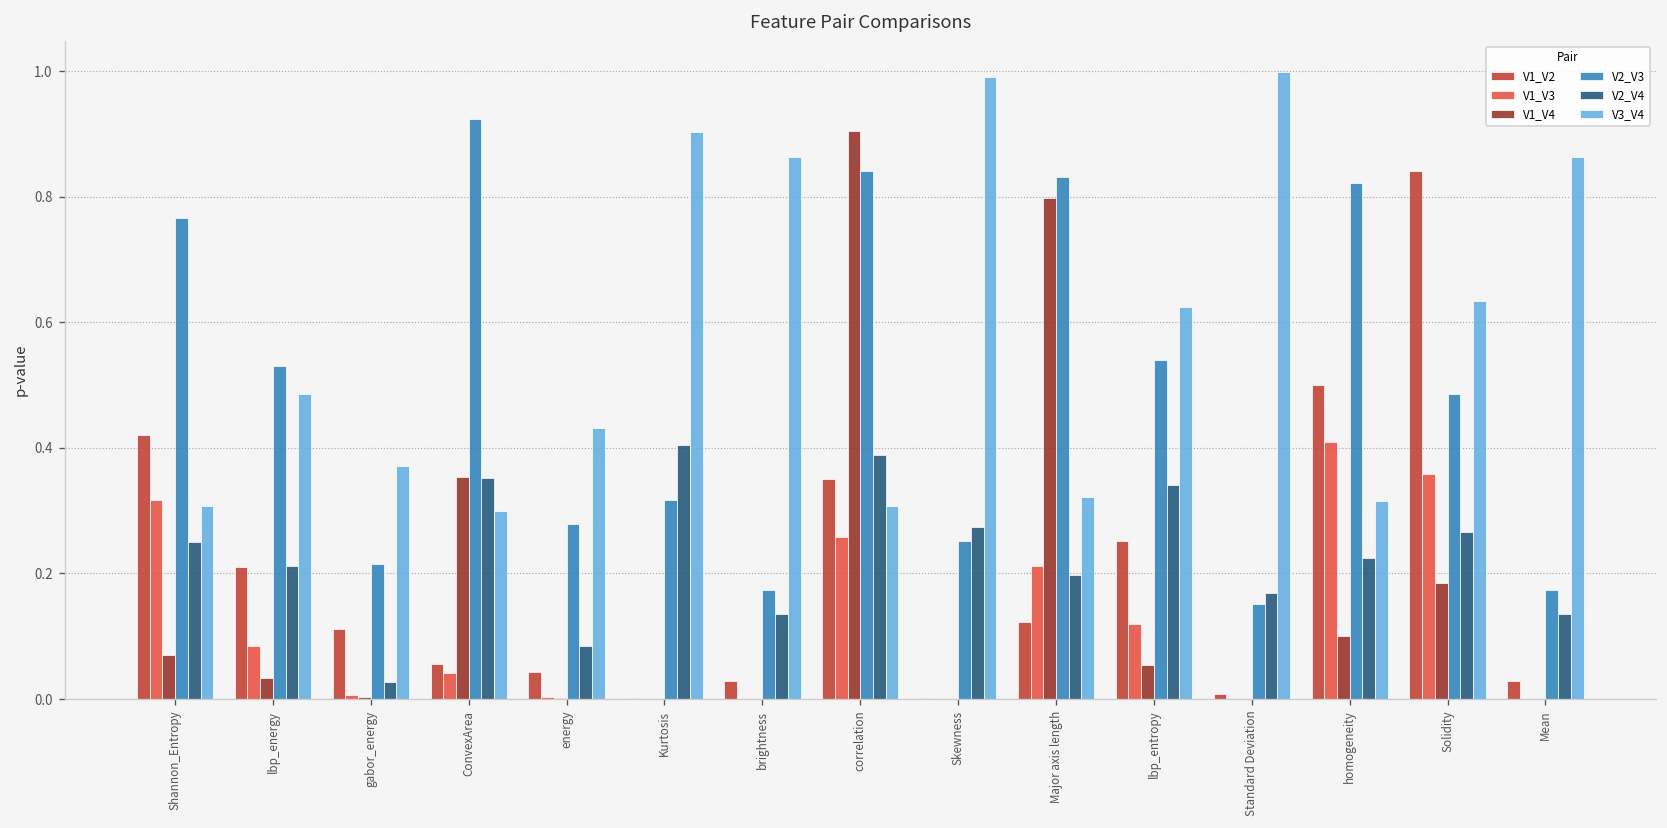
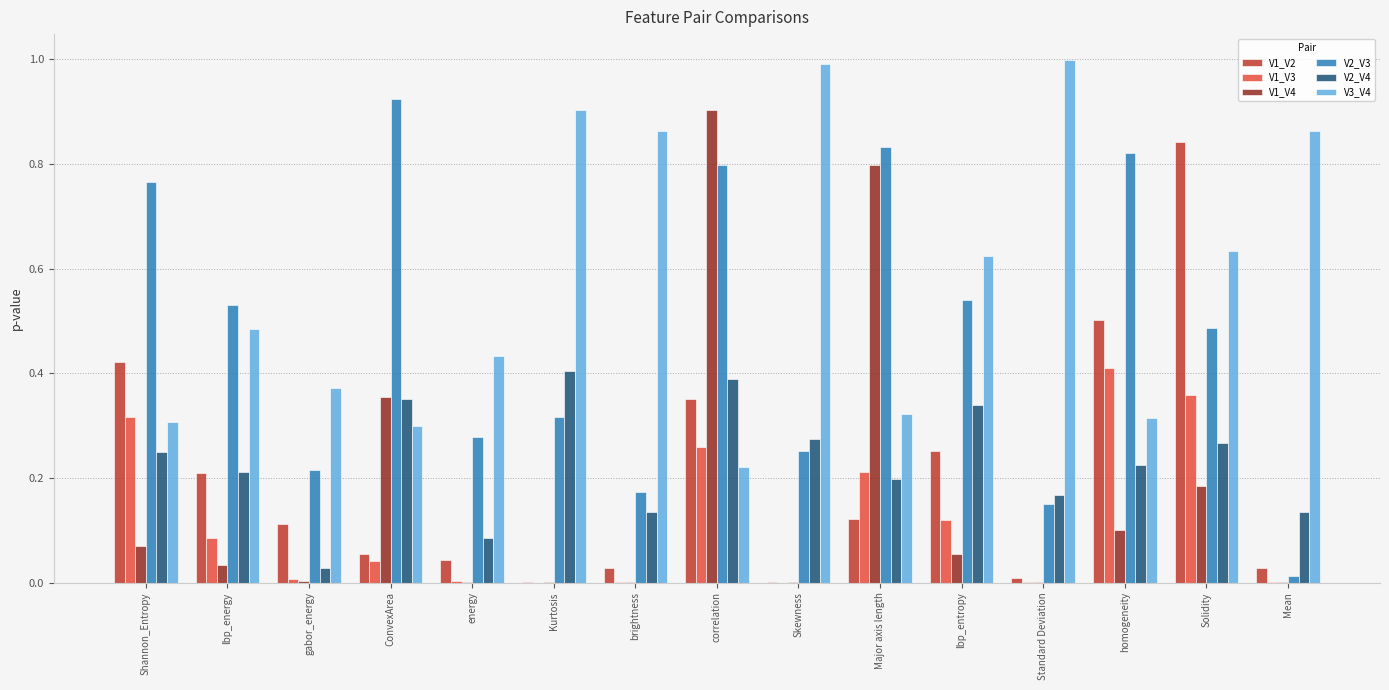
  {
    "V2_V3": {
      "Shannon_Entropy": 0.77,
      "lbp_energy": 0.53,
      "gabor_energy": 0.21,
      "ConvexArea": 0.92,
      "energy": 0.28,
      "Kurtosis": 0.32,
      "brightness": 0.17,
-     "correlation": 0.84,
+     "correlation": 0.80,
      "Skewness": 0.25,
      "Major axis length": 0.83,
      "lbp_entropy": 0.54,
      "Standard Deviation": 0.15,
      "homogeneity": 0.82,
      "Solidity": 0.49,
-     "Mean": 0.17
+     "Mean": 0.01
    },
    "V2_V4": {
      "Shannon_Entropy": 0.25,
      "lbp_energy": 0.21,
      "gabor_energy": 0.03,
      "ConvexArea": 0.35,
      "energy": 0.08,
      "Kurtosis": 0.40,
      "brightness": 0.14,
      "correlation": 0.39,
      "Skewness": 0.27,
      "Major axis length": 0.20,
      "lbp_entropy": 0.34,
      "Standard Deviation": 0.17,
      "homogeneity": 0.22,
      "Solidity": 0.27,
      "Mean": 0.14
    },
    "V3_V4": {
      "Shannon_Entropy": 0.31,
      "lbp_energy": 0.48,
      "gabor_energy": 0.37,
      "ConvexArea": 0.30,
      "energy": 0.43,
      "Kurtosis": 0.90,
      "brightness": 0.86,
-     "correlation": 0.31,
+     "correlation": 0.22,
      "Skewness": 0.99,
      "Major axis length": 0.32,
      "lbp_entropy": 0.62,
      "Standard Deviation": 1.00,
      "homogeneity": 0.31,
      "Solidity": 0.63,
      "Mean": 0.86
    }
  }
